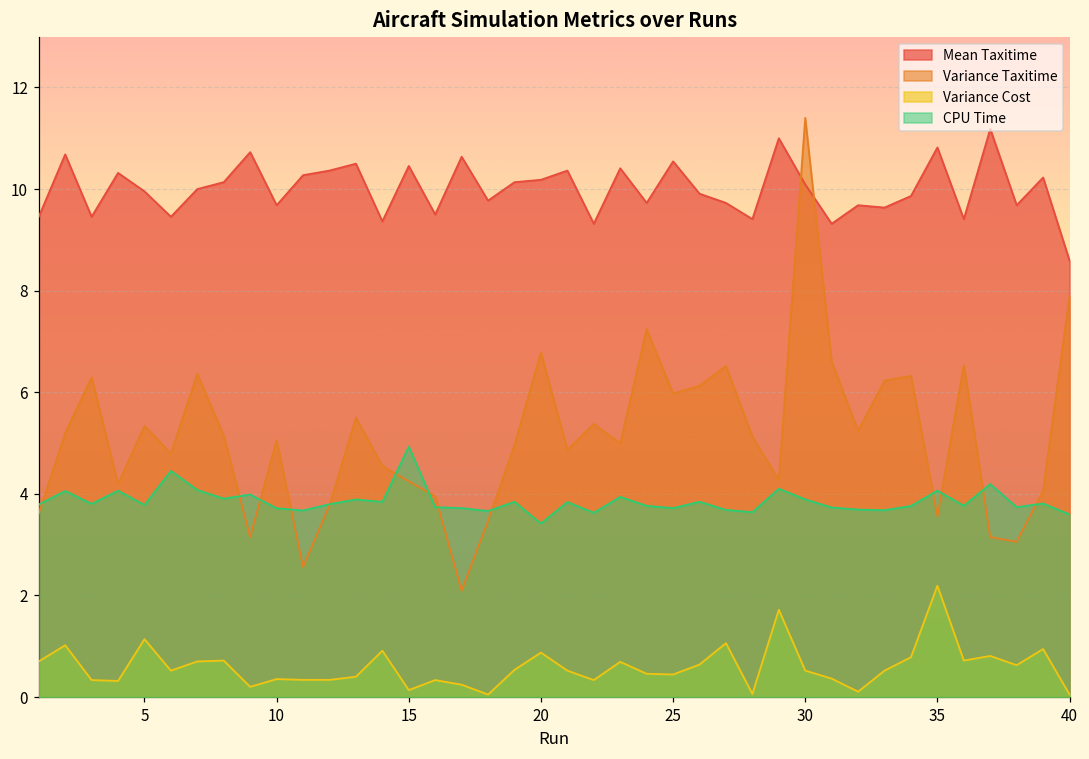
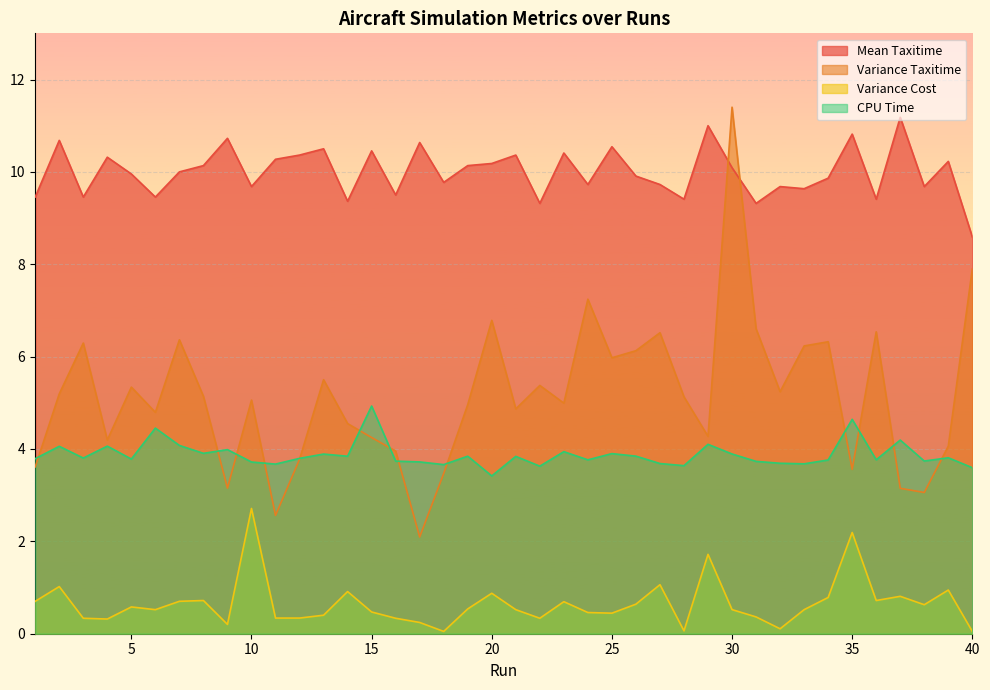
  {
    "Variance Cost": {
-     "5": 1.1,
-     "10": 0.4,
-     "15": 0.1,
+     "5": 0.6,
+     "10": 2.7,
+     "15": 0.5,
      "20": 0.9,
      "25": 0.4,
      "30": 0.5,
      "35": 2.2,
      "40": 0.1
    },
    "CPU Time": {
      "5": 3.8,
      "10": 3.7,
      "15": 4.9,
      "20": 3.4,
-     "25": 3.7,
+     "25": 3.9,
      "30": 3.9,
-     "35": 4.1,
+     "35": 4.6,
      "40": 3.6
    }
  }
